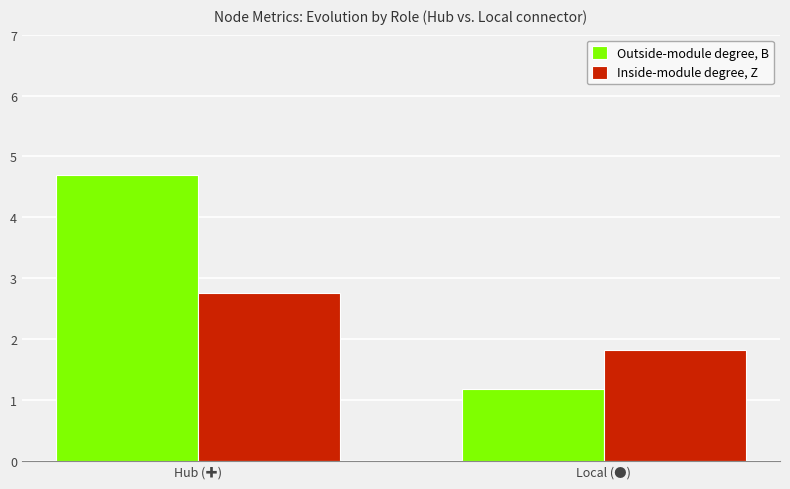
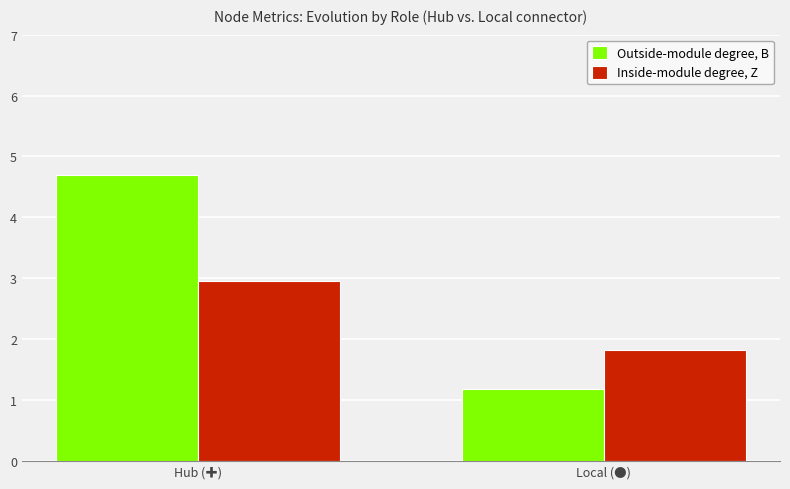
  {
    "Outside-module degree, B": {
      "Hub (✚)": 4.7,
      "Local (●)": 1.2
    },
    "Inside-module degree, Z": {
-     "Hub (✚)": 2.8,
+     "Hub (✚)": 3.0,
      "Local (●)": 1.8
    }
  }
